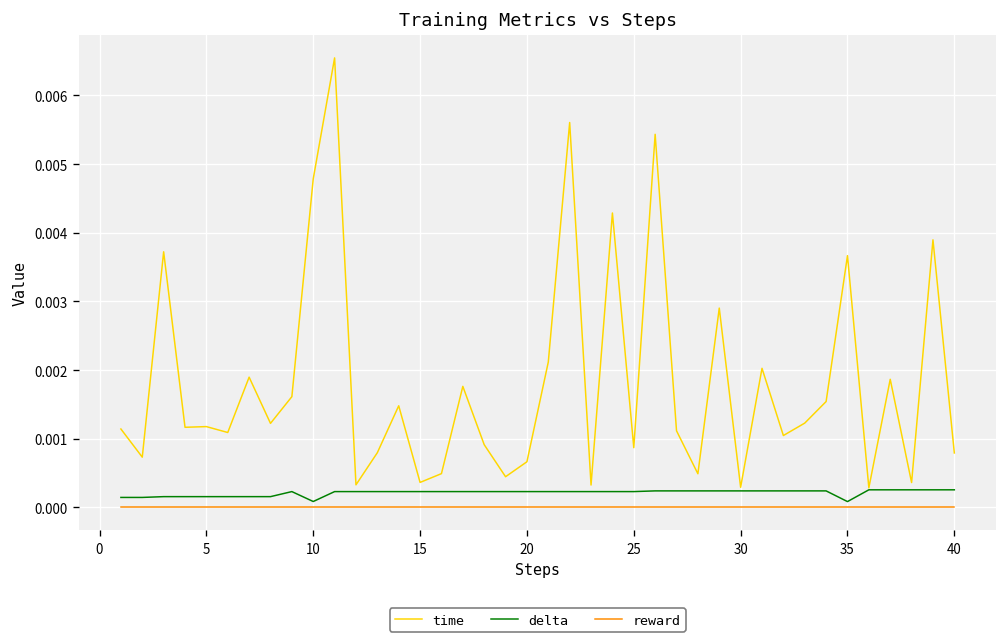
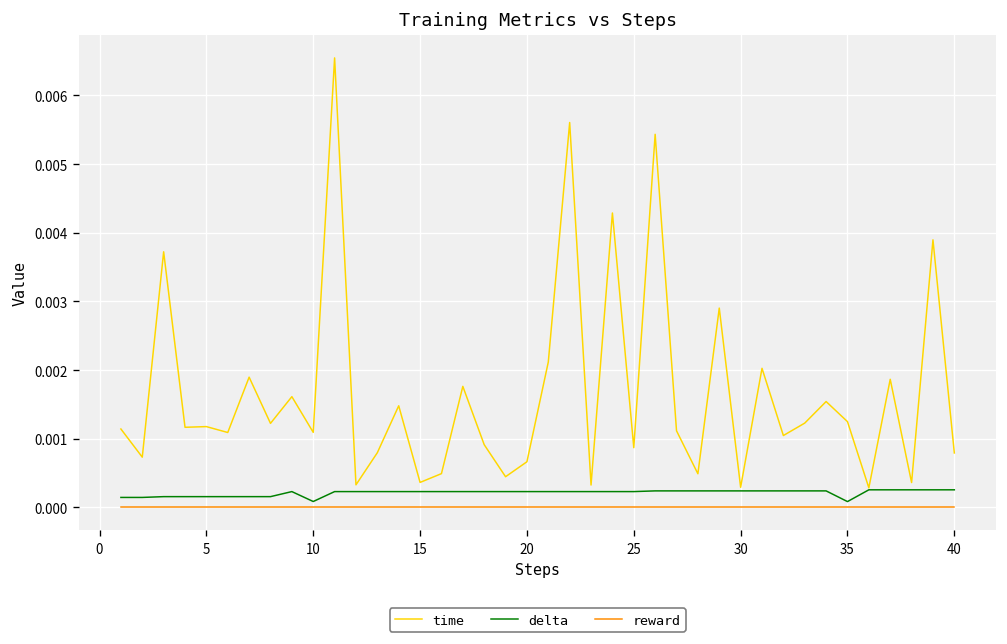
  {
    "time": {
      "5": 0.0012,
-     "10": 0.0048,
+     "10": 0.0011,
      "15": 0.0004,
      "20": 0.0007,
      "25": 0.0009,
      "30": 0.0003,
-     "35": 0.0037,
+     "35": 0.0012,
      "40": 0.0008
    },
    "delta": {
      "5": 0.0002,
      "10": 0.0001,
      "15": 0.0002,
      "20": 0.0002,
      "25": 0.0002,
      "30": 0.0002,
      "35": 0.0001,
      "40": 0.0003
    },
    "reward": {
      "5": 0.0000,
      "10": 0.0000,
      "15": 0.0000,
      "20": 0.0000,
      "25": 0.0000,
      "30": 0.0000,
      "35": 0.0000,
      "40": 0.0000
    }
  }
